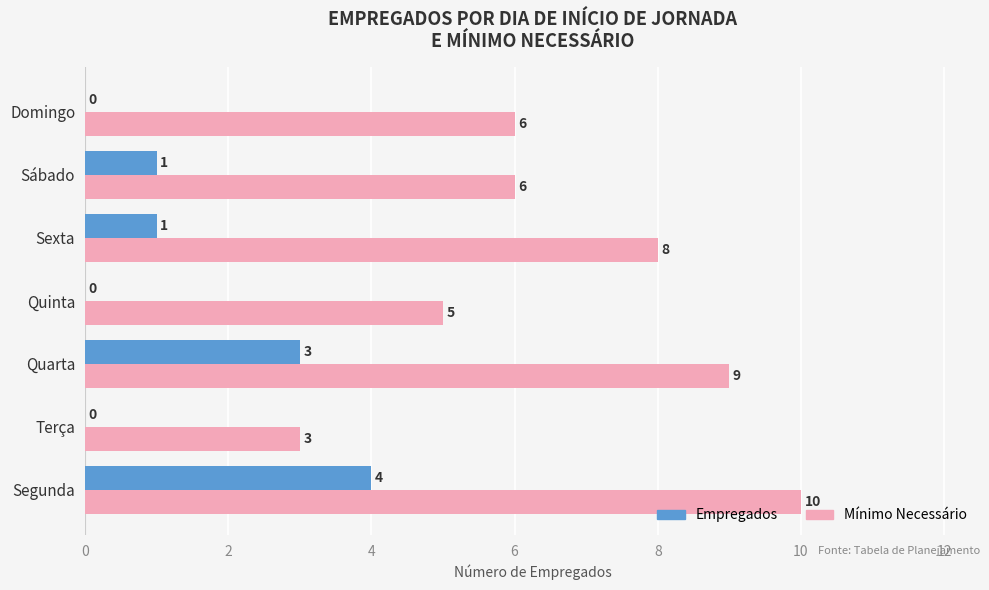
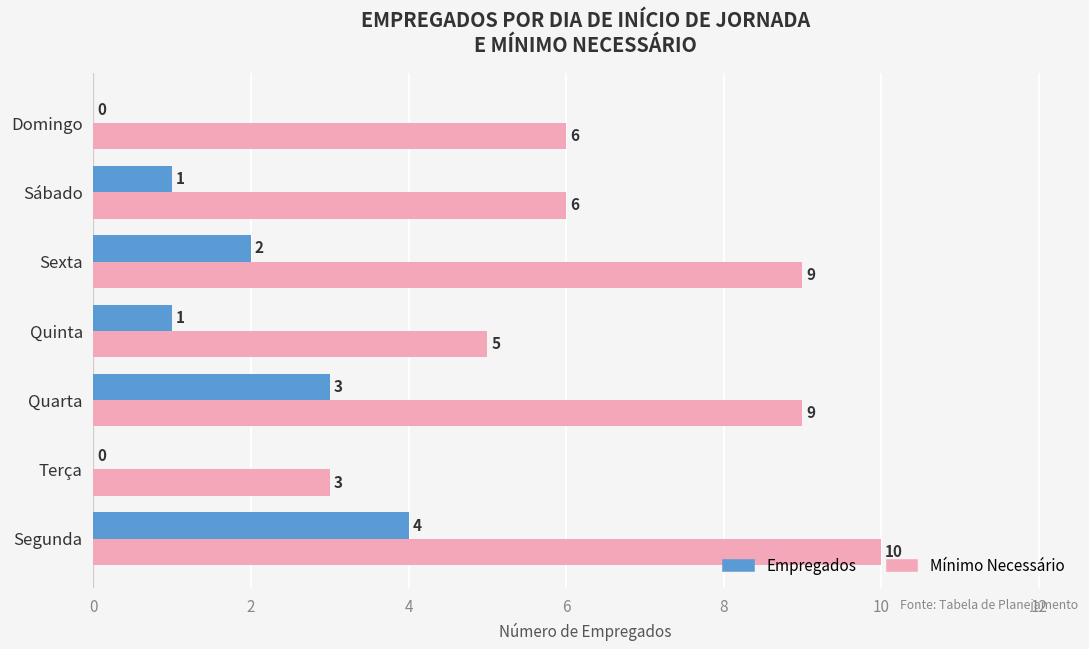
  {
    "Empregados": {
      "Domingo": 0,
      "Sábado": 1,
-     "Sexta": 1,
-     "Quinta": 0,
+     "Sexta": 2,
+     "Quinta": 1,
      "Quarta": 3,
      "Terça": 0,
      "Segunda": 4
    },
    "Mínimo Necessário": {
      "Domingo": 6,
      "Sábado": 6,
-     "Sexta": 8,
+     "Sexta": 9,
      "Quinta": 5,
      "Quarta": 9,
      "Terça": 3,
      "Segunda": 10
    }
  }
